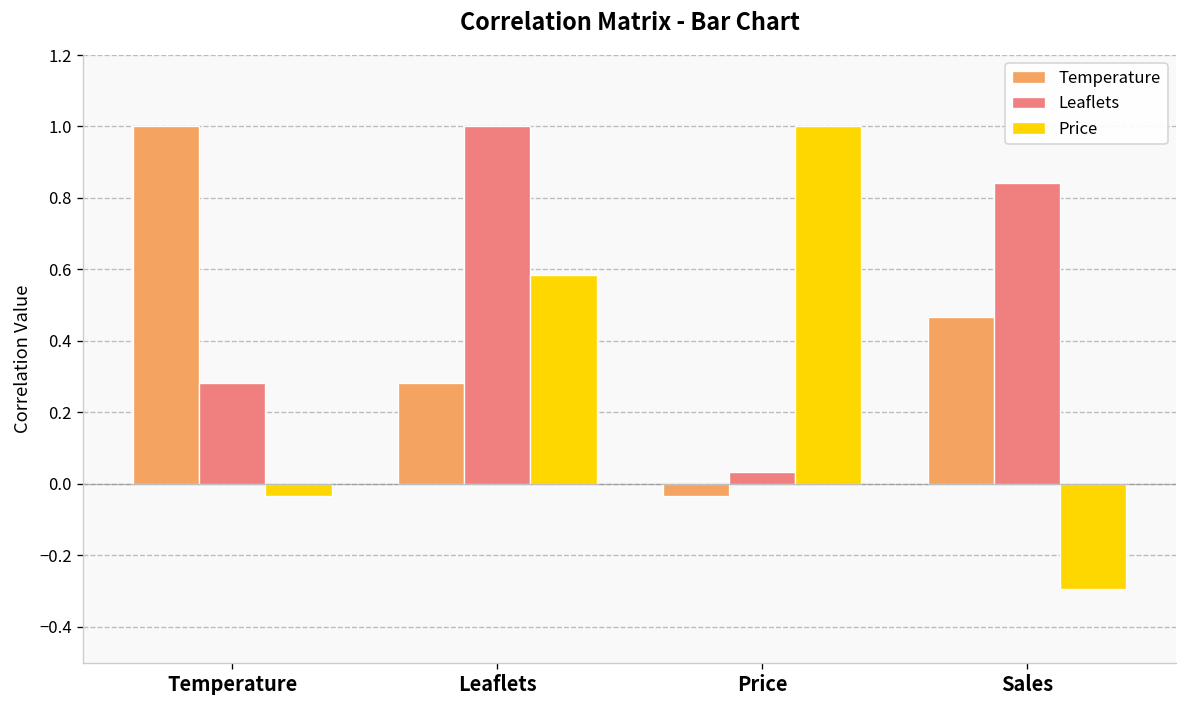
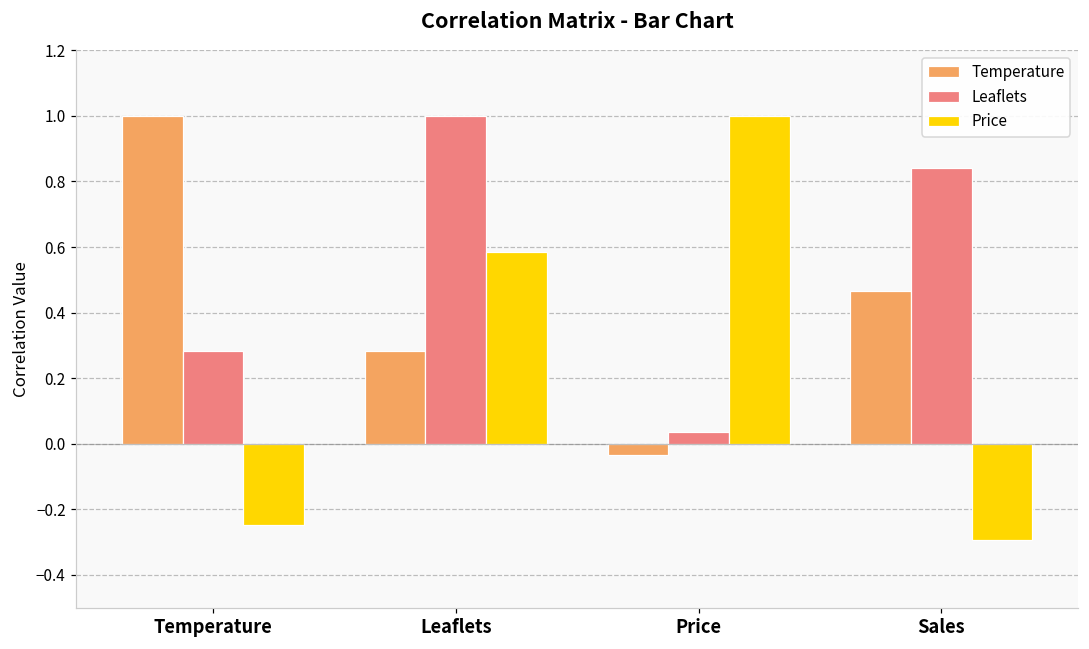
  {
    "Price": {
-     "Temperature": -0.03,
+     "Temperature": -0.25,
      "Leaflets": 0.59,
      "Price": 1.00,
      "Sales": -0.29
    }
  }
